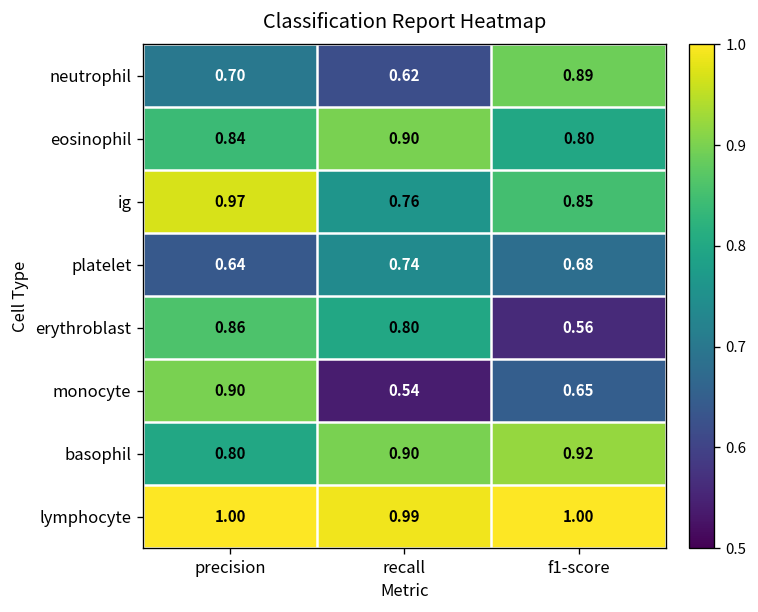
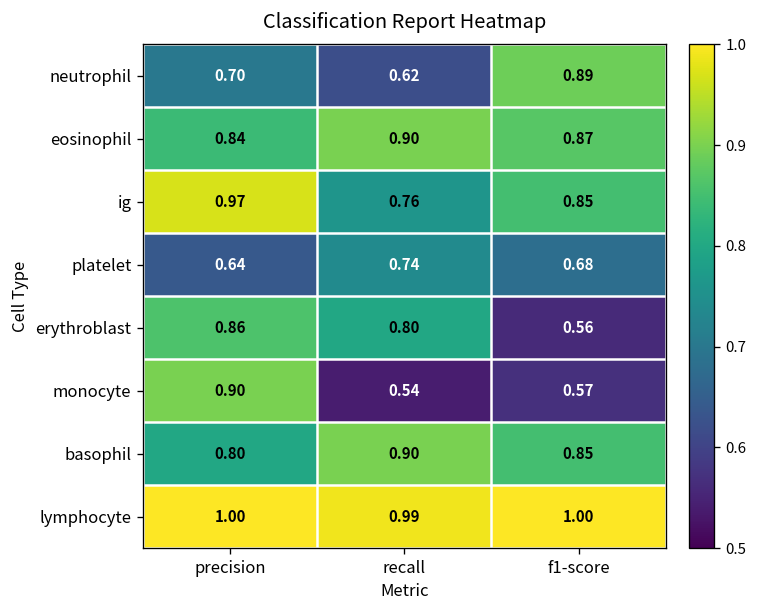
  {
    "neutrophil": {
      "precision": 0.70,
      "recall": 0.62,
      "f1-score": 0.89
    },
    "eosinophil": {
      "precision": 0.84,
      "recall": 0.90,
-     "f1-score": 0.80
+     "f1-score": 0.87
    },
    "ig": {
      "precision": 0.97,
      "recall": 0.76,
      "f1-score": 0.85
    },
    "platelet": {
      "precision": 0.64,
      "recall": 0.74,
      "f1-score": 0.68
    },
    "erythroblast": {
      "precision": 0.86,
      "recall": 0.80,
      "f1-score": 0.56
    },
    "monocyte": {
      "precision": 0.90,
      "recall": 0.54,
-     "f1-score": 0.65
+     "f1-score": 0.57
    },
    "basophil": {
      "precision": 0.80,
      "recall": 0.90,
-     "f1-score": 0.92
+     "f1-score": 0.85
    },
    "lymphocyte": {
      "precision": 1.00,
      "recall": 0.99,
      "f1-score": 1.00
    }
  }
